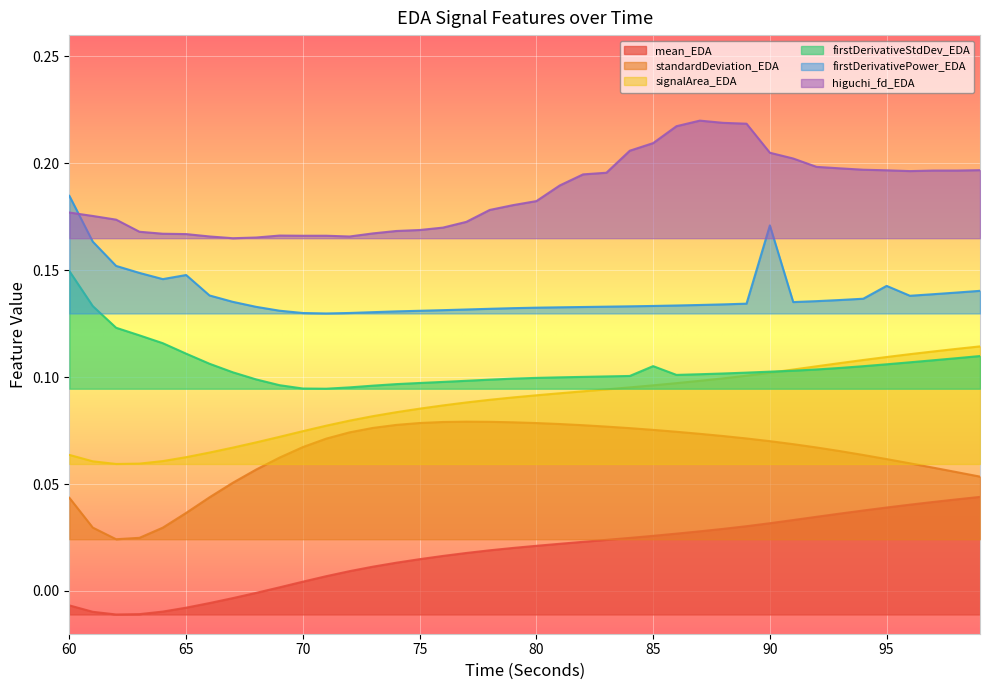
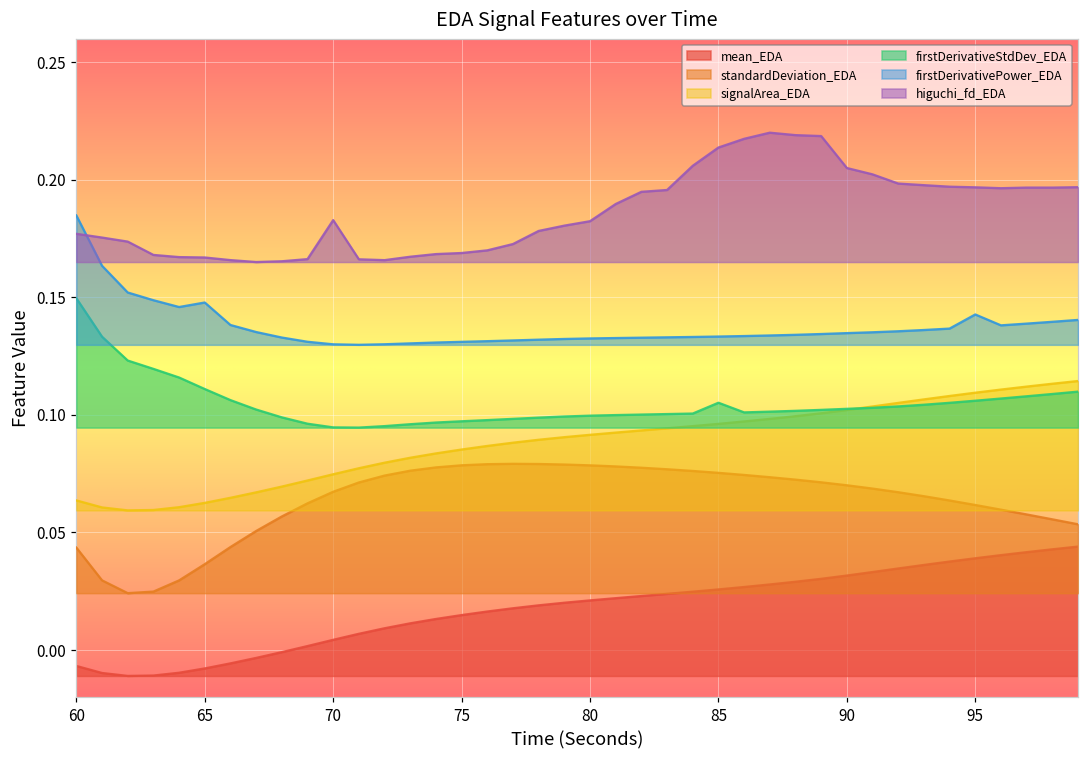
  {
    "firstDerivativeStdDev_EDA": {
      "60": 0.150,
      "65": 0.111,
      "70": 0.095,
      "75": 0.097,
      "80": 0.100,
      "85": 0.105,
      "95": 0.106
    },
    "firstDerivativePower_EDA": {
      "60": 0.185,
      "65": 0.148,
      "70": 0.130,
      "75": 0.131,
      "80": 0.133,
      "85": 0.133,
-     "90": 0.171,
+     "90": 0.135,
      "95": 0.143
    },
    "higuchi_fd_EDA": {
      "60": 0.177,
      "65": 0.167,
-     "70": 0.166,
+     "70": 0.183,
      "75": 0.169,
      "80": 0.182,
-     "85": 0.209,
+     "85": 0.214,
      "90": 0.205,
      "95": 0.197
    }
  }
